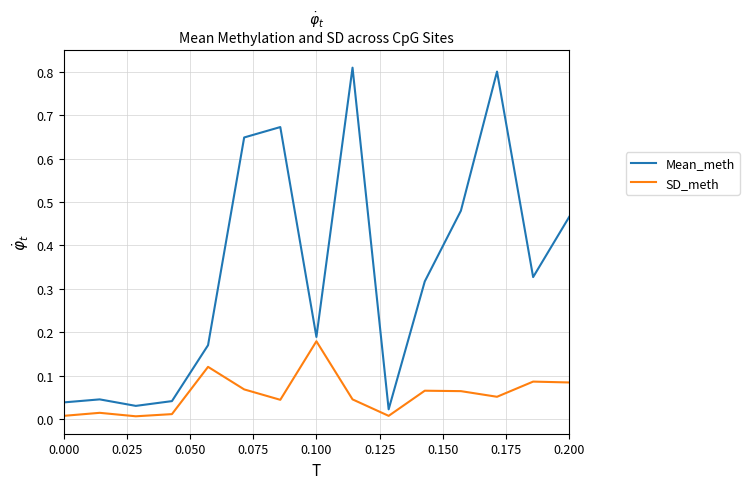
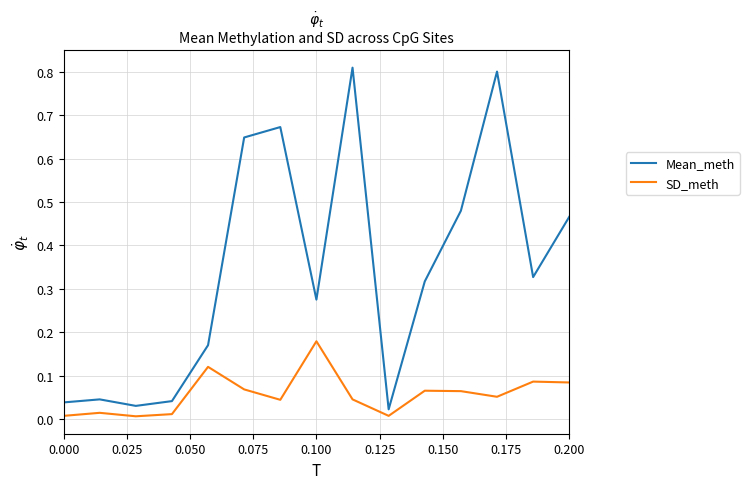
  {
    "Mean_meth": {
      "0.000": 0.04,
-     "0.100": 0.19,
+     "0.100": 0.28,
      "0.200": 0.47
    },
    "SD_meth": {
      "0.000": 0.01,
      "0.100": 0.18,
      "0.200": 0.08
    }
  }
